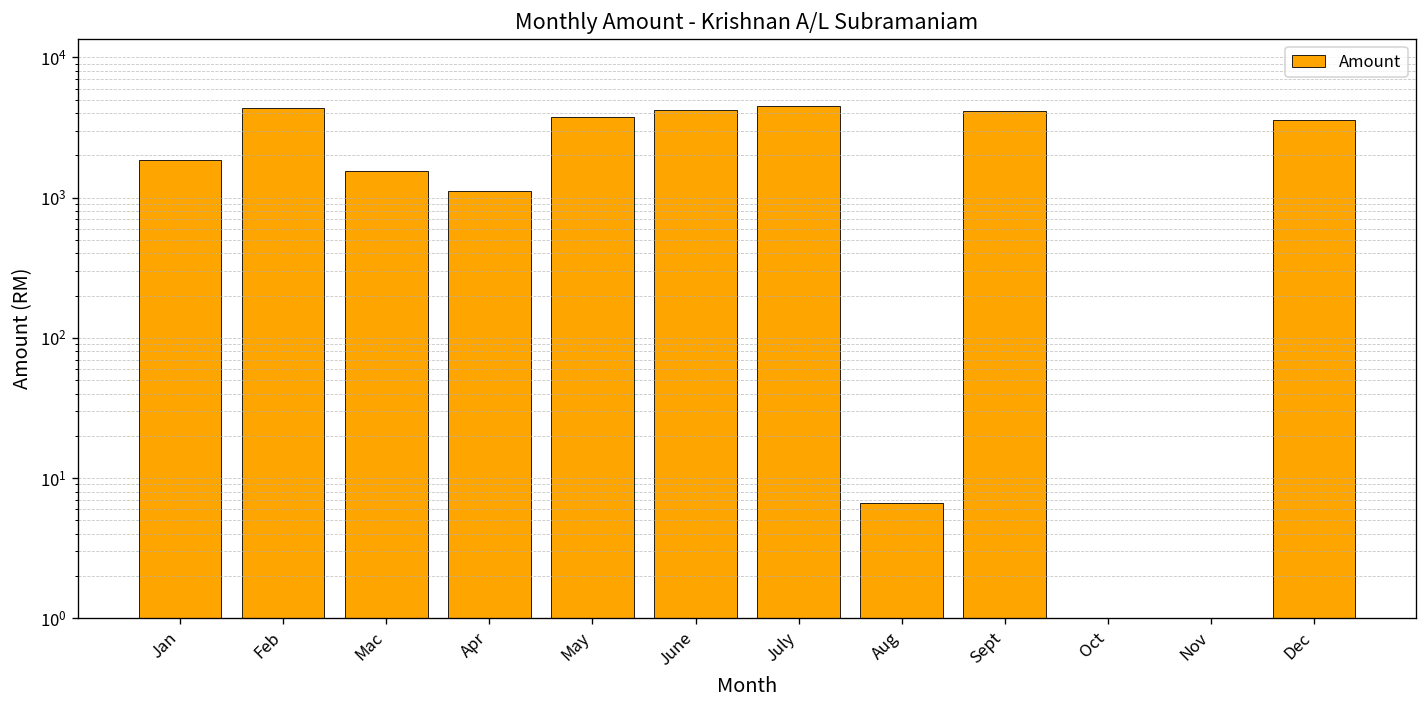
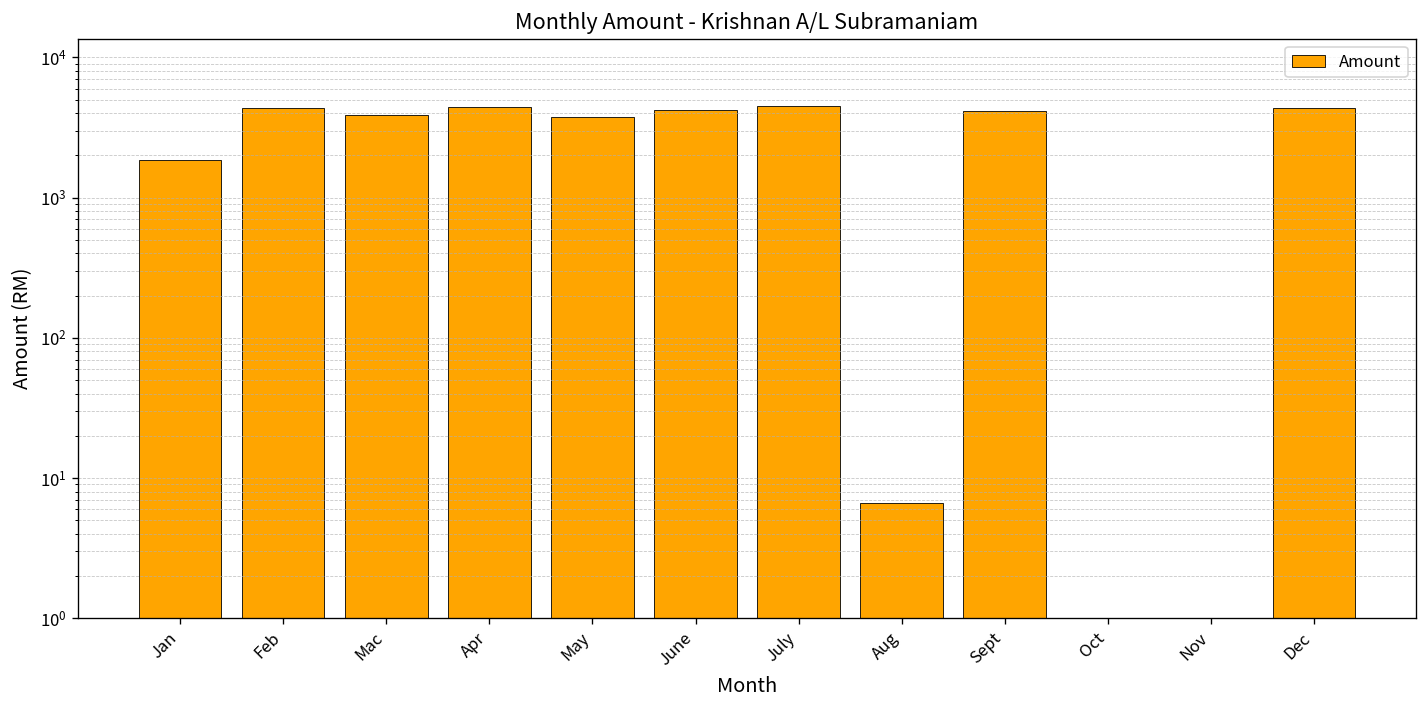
  {
    "Jan": 1800,
    "Feb": 4400,
-   "Mac": 1500,
-   "Apr": 1100,
+   "Mac": 3900,
+   "Apr": 4400,
    "May": 3800,
    "June": 4200,
    "July": 4500,
    "Aug": 7,
    "Sept": 4200,
-   "Dec": 3600
+   "Dec": 4400
  }
